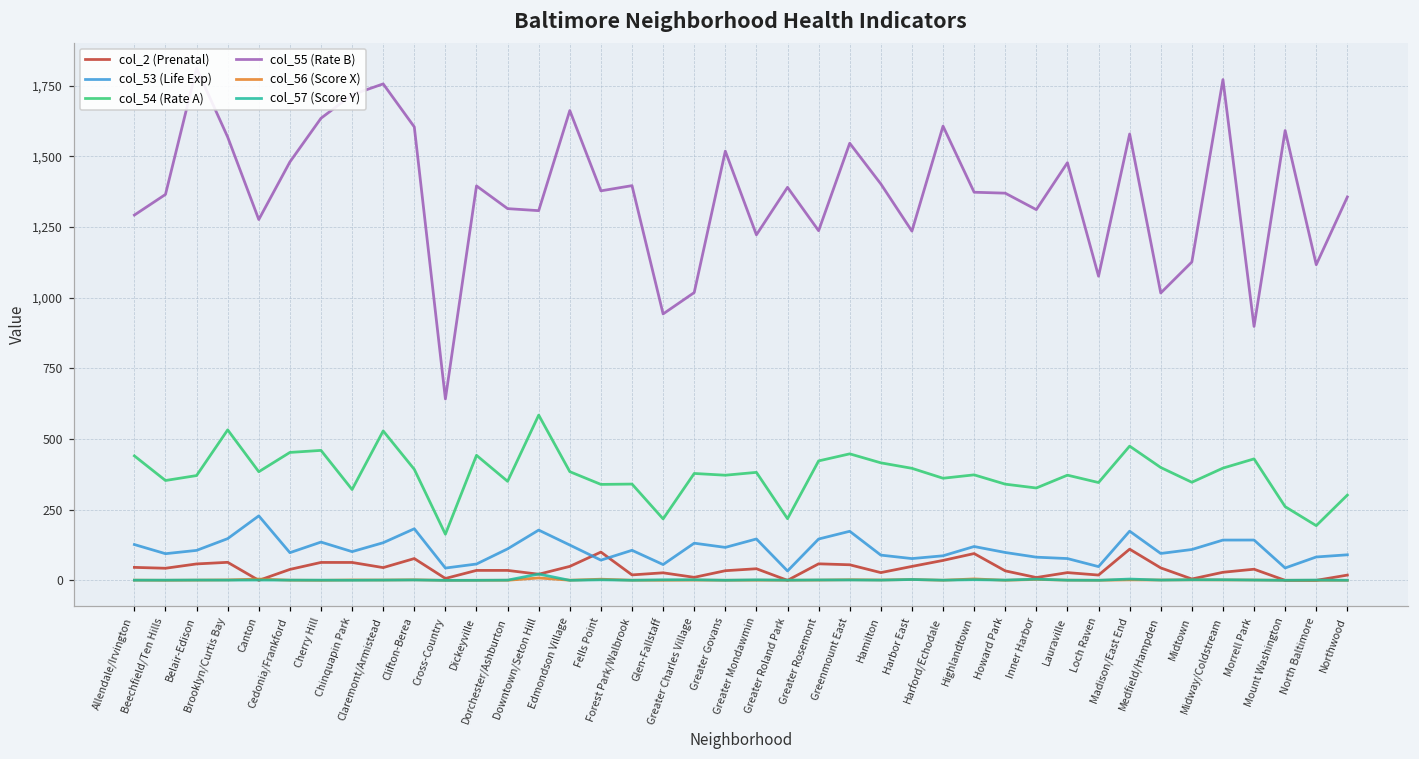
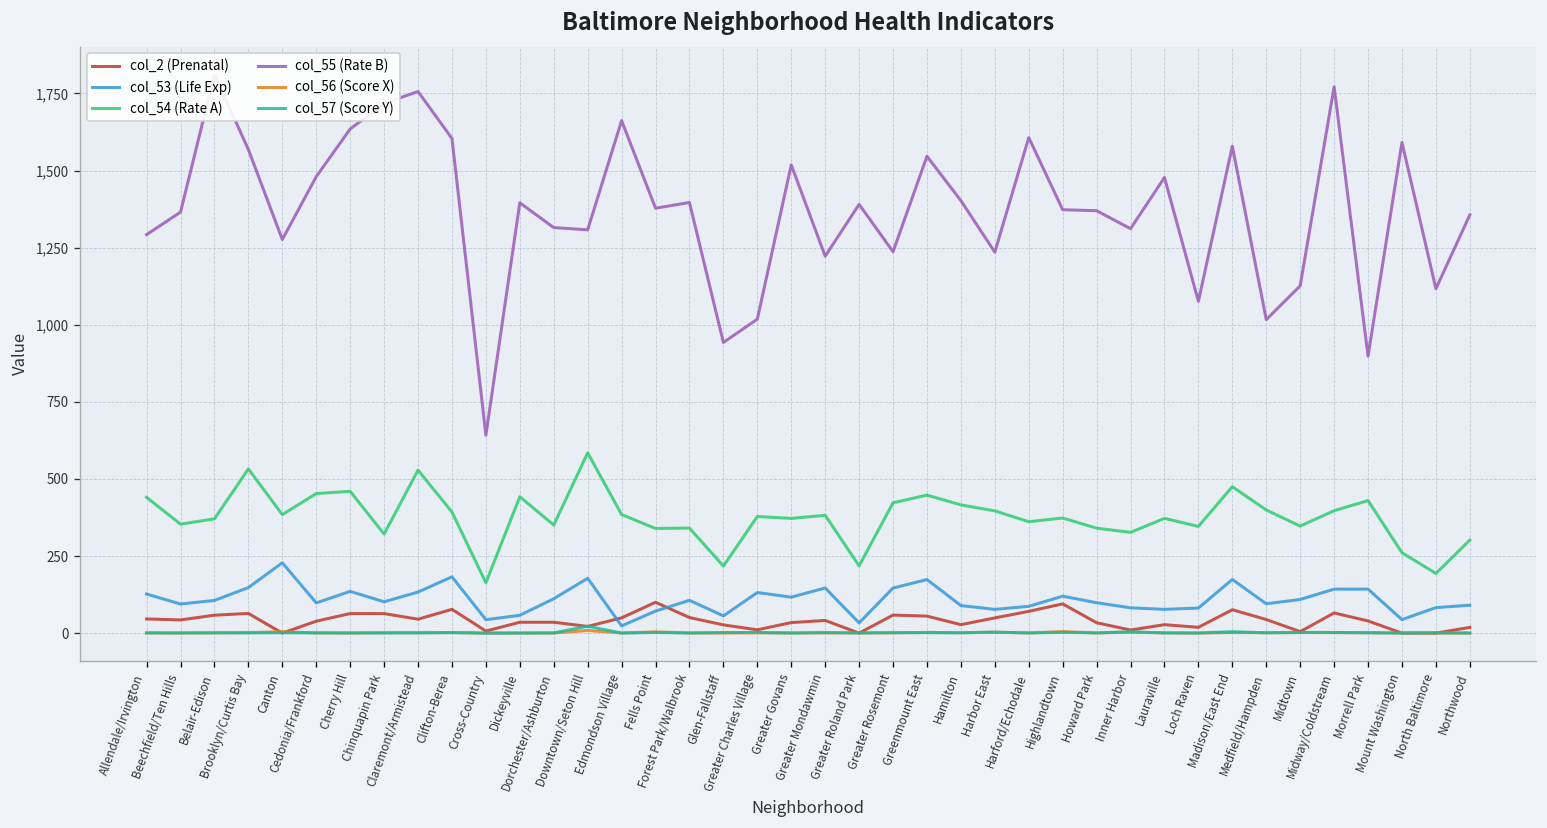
  {
    "col_2 (Prenatal)": {
      "Allendale/Irvington": "50",
      "Beechfield/Ten Hills": "40",
      "Belair-Edison": "60",
      "Brooklyn/Curtis Bay": "60",
      "Cedonia/Frankford": "40",
      "Cherry Hill": "60",
      "Chinquapin Park": "60",
      "Claremont/Armistead": "50",
      "Clifton-Berea": "80",
      "Dickeyville": "40",
      "Dorchester/Ashburton": "40",
      "Edmondson Village": "50",
      "Fells Point": "100",
-     "Forest Park/Walbrook": "20",
+     "Forest Park/Walbrook": "50",
      "Glen-Fallstaff": "30",
      "Greater Govans": "30",
      "Greater Mondawmin": "40",
      "Greater Rosemont": "60",
      "Greenmount East": "60",
      "Hamilton": "30",
      "Harbor East": "50",
      "Harford/Echodale": "70",
      "Highlandtown": "90",
      "Howard Park": "30",
      "Lauraville": "30",
      "Loch Raven": "20",
-     "Madison/East End": "110",
+     "Madison/East End": "80",
      "Medfield/Hampden": "40",
-     "Midway/Coldstream": "30",
+     "Midway/Coldstream": "70",
      "Morrell Park": "40",
      "Northwood": "20"
    },
    "col_53 (Life Exp)": {
      "Allendale/Irvington": "130",
      "Beechfield/Ten Hills": "90",
      "Belair-Edison": "110",
      "Brooklyn/Curtis Bay": "150",
      "Canton": "230",
      "Cedonia/Frankford": "100",
      "Cherry Hill": "140",
      "Chinquapin Park": "100",
      "Claremont/Armistead": "130",
      "Clifton-Berea": "180",
      "Cross-Country": "40",
      "Dickeyville": "60",
      "Dorchester/Ashburton": "110",
      "Downtown/Seton Hill": "180",
-     "Edmondson Village": "120",
+     "Edmondson Village": "20",
      "Fells Point": "70",
      "Forest Park/Walbrook": "110",
      "Glen-Fallstaff": "60",
      "Greater Charles Village": "130",
      "Greater Govans": "120",
      "Greater Mondawmin": "150",
      "Greater Roland Park": "30",
      "Greater Rosemont": "150",
      "Greenmount East": "170",
      "Hamilton": "90",
      "Harbor East": "80",
      "Harford/Echodale": "90",
      "Highlandtown": "120",
      "Howard Park": "100",
      "Inner Harbor": "80",
      "Lauraville": "80",
-     "Loch Raven": "50",
+     "Loch Raven": "80",
      "Madison/East End": "170",
      "Medfield/Hampden": "100",
      "Midtown": "110",
      "Midway/Coldstream": "140",
      "Morrell Park": "140",
      "Mount Washington": "40",
      "North Baltimore": "80",
      "Northwood": "90"
    },
    "col_55 (Rate B)": {
      "Allendale/Irvington": "1,290",
      "Beechfield/Ten Hills": "1,370",
      "Brooklyn/Curtis Bay": "1,570",
      "Canton": "1,280",
      "Cedonia/Frankford": "1,480",
      "Cherry Hill": "1,630",
      "Claremont/Armistead": "1,760",
      "Clifton-Berea": "1,600",
      "Cross-Country": "640",
      "Dickeyville": "1,400",
      "Dorchester/Ashburton": "1,310",
      "Downtown/Seton Hill": "1,310",
      "Edmondson Village": "1,660",
      "Fells Point": "1,380",
      "Forest Park/Walbrook": "1,400",
      "Glen-Fallstaff": "940",
      "Greater Charles Village": "1,020",
      "Greater Govans": "1,520",
      "Greater Mondawmin": "1,220",
      "Greater Roland Park": "1,390",
      "Greater Rosemont": "1,240",
      "Greenmount East": "1,550",
      "Hamilton": "1,400",
      "Harbor East": "1,240",
      "Harford/Echodale": "1,610",
      "Highlandtown": "1,370",
      "Howard Park": "1,370",
      "Inner Harbor": "1,310",
      "Lauraville": "1,480",
      "Loch Raven": "1,080",
      "Madison/East End": "1,580",
      "Medfield/Hampden": "1,020",
      "Midtown": "1,130",
      "Midway/Coldstream": "1,770",
      "Morrell Park": "900",
      "Mount Washington": "1,590",
      "North Baltimore": "1,120",
      "Northwood": "1,360"
    },
    "col_56 (Score X)": {
      "Downtown/Seton Hill": "10"
    }
  }
